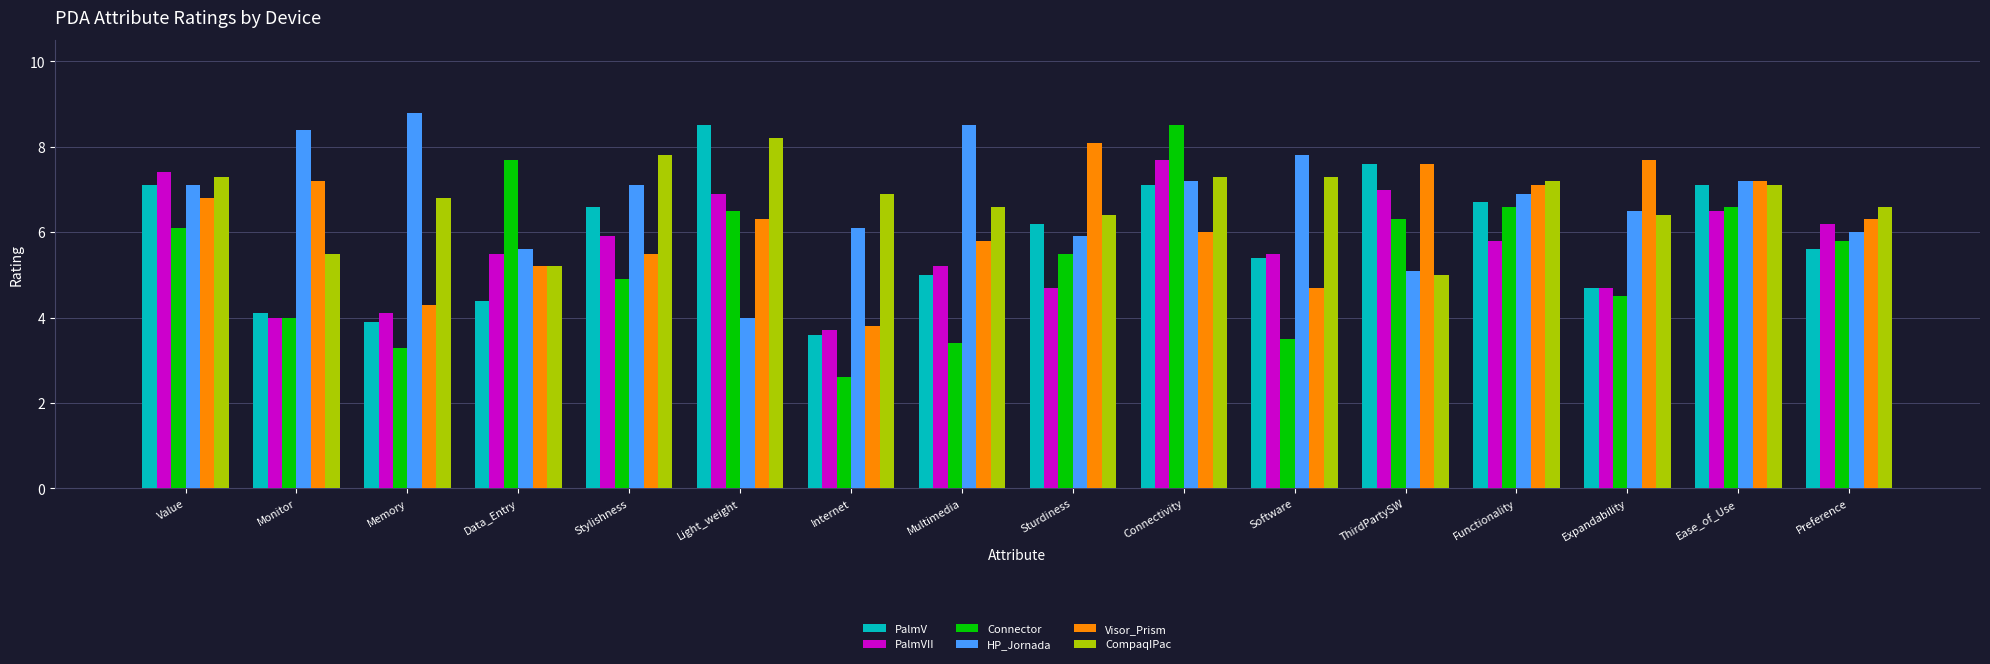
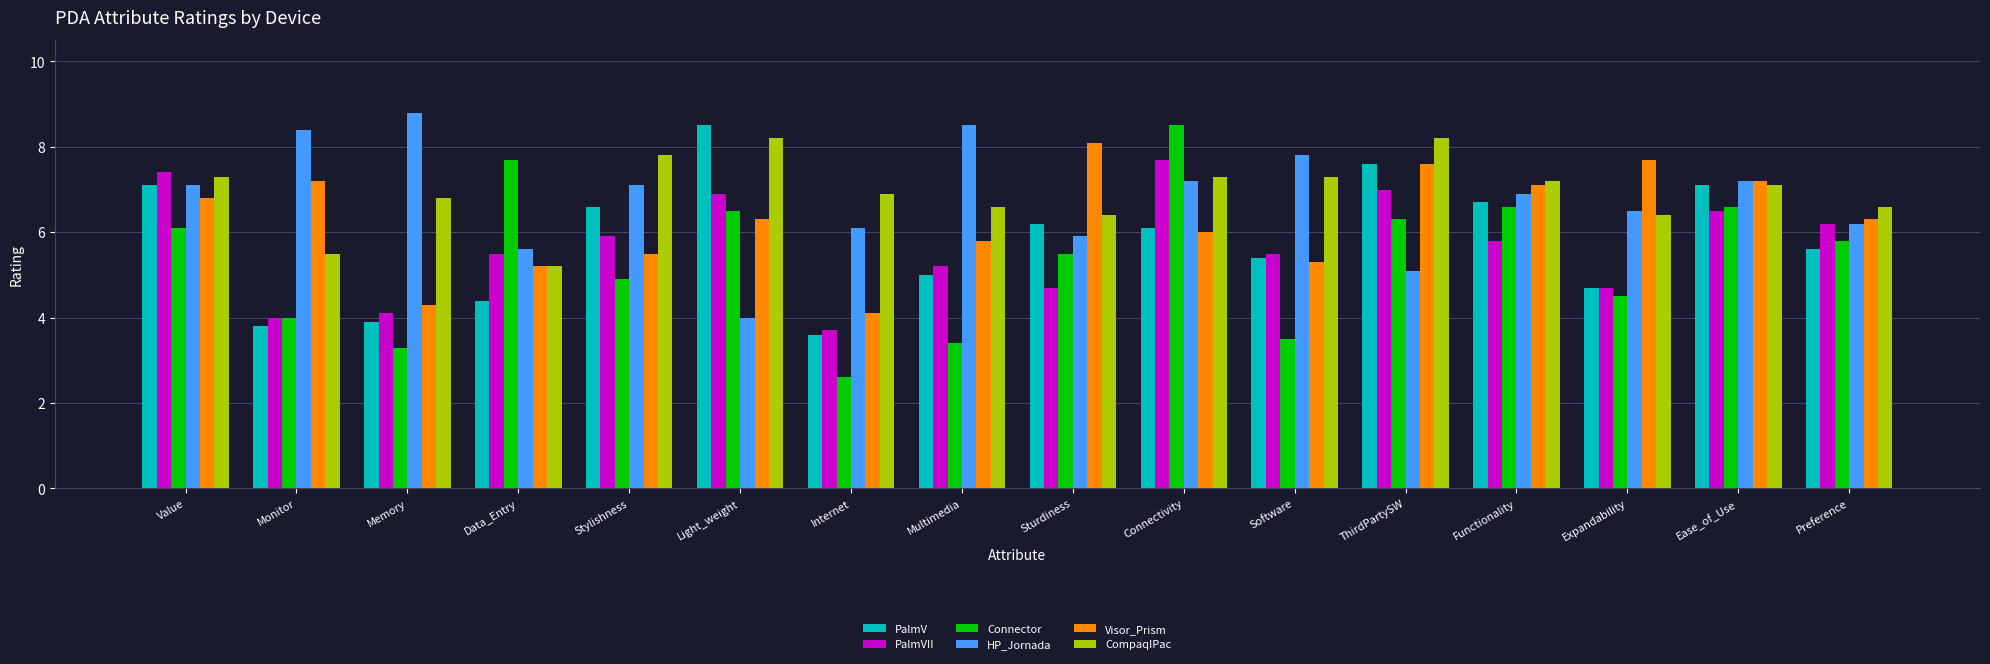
  {
    "PalmV": {
      "Value": 7.1,
-     "Monitor": 4.1,
+     "Monitor": 3.8,
      "Memory": 3.9,
      "Data_Entry": 4.4,
      "Stylishness": 6.6,
      "Light_weight": 8.5,
      "Internet": 3.6,
      "Multimedia": 5.0,
      "Sturdiness": 6.2,
-     "Connectivity": 7.1,
+     "Connectivity": 6.1,
      "Software": 5.4,
      "ThirdPartySW": 7.6,
      "Functionality": 6.7,
      "Expandability": 4.7,
      "Ease_of_Use": 7.1,
      "Preference": 5.6
    },
    "PalmVII": {
      "Value": 7.4,
      "Monitor": 4.0,
      "Memory": 4.1,
      "Data_Entry": 5.5,
      "Stylishness": 5.9,
      "Light_weight": 6.9,
      "Internet": 3.7,
      "Multimedia": 5.2,
      "Sturdiness": 4.7,
      "Connectivity": 7.7,
      "Software": 5.5,
      "ThirdPartySW": 7.0,
      "Functionality": 5.8,
      "Expandability": 4.7,
      "Ease_of_Use": 6.5,
      "Preference": 6.2
    },
    "Connector": {
      "Value": 6.1,
      "Monitor": 4.0,
      "Memory": 3.3,
      "Data_Entry": 7.7,
      "Stylishness": 4.9,
      "Light_weight": 6.5,
      "Internet": 2.6,
      "Multimedia": 3.4,
      "Sturdiness": 5.5,
      "Connectivity": 8.5,
      "Software": 3.5,
      "ThirdPartySW": 6.3,
      "Functionality": 6.6,
      "Expandability": 4.5,
      "Ease_of_Use": 6.6,
      "Preference": 5.8
    },
    "HP_Jornada": {
      "Value": 7.1,
      "Monitor": 8.4,
      "Memory": 8.8,
      "Data_Entry": 5.6,
      "Stylishness": 7.1,
      "Light_weight": 4.0,
      "Internet": 6.1,
      "Multimedia": 8.5,
      "Sturdiness": 5.9,
      "Connectivity": 7.2,
      "Software": 7.8,
      "ThirdPartySW": 5.1,
      "Functionality": 6.9,
      "Expandability": 6.5,
      "Ease_of_Use": 7.2,
-     "Preference": 6.0
+     "Preference": 6.2
    },
    "Visor_Prism": {
      "Value": 6.8,
      "Monitor": 7.2,
      "Memory": 4.3,
      "Data_Entry": 5.2,
      "Stylishness": 5.5,
      "Light_weight": 6.3,
-     "Internet": 3.8,
+     "Internet": 4.1,
      "Multimedia": 5.8,
      "Sturdiness": 8.1,
      "Connectivity": 6.0,
-     "Software": 4.7,
+     "Software": 5.3,
      "ThirdPartySW": 7.6,
      "Functionality": 7.1,
      "Expandability": 7.7,
      "Ease_of_Use": 7.2,
      "Preference": 6.3
    },
    "CompaqIPac": {
      "Value": 7.3,
      "Monitor": 5.5,
      "Memory": 6.8,
      "Data_Entry": 5.2,
      "Stylishness": 7.8,
      "Light_weight": 8.2,
      "Internet": 6.9,
      "Multimedia": 6.6,
      "Sturdiness": 6.4,
      "Connectivity": 7.3,
      "Software": 7.3,
-     "ThirdPartySW": 5.0,
+     "ThirdPartySW": 8.2,
      "Functionality": 7.2,
      "Expandability": 6.4,
      "Ease_of_Use": 7.1,
      "Preference": 6.6
    }
  }
